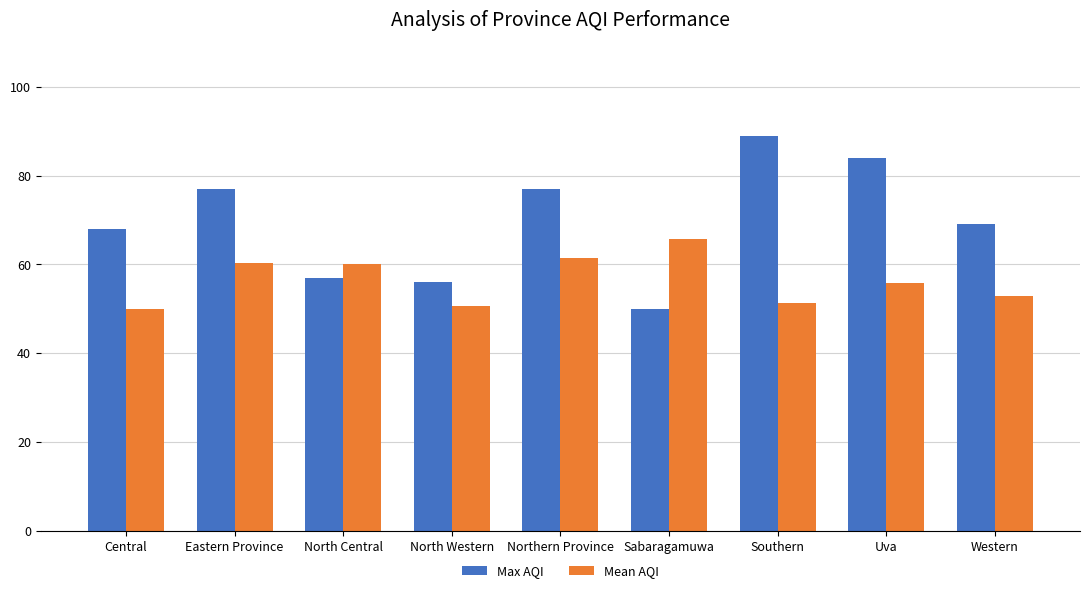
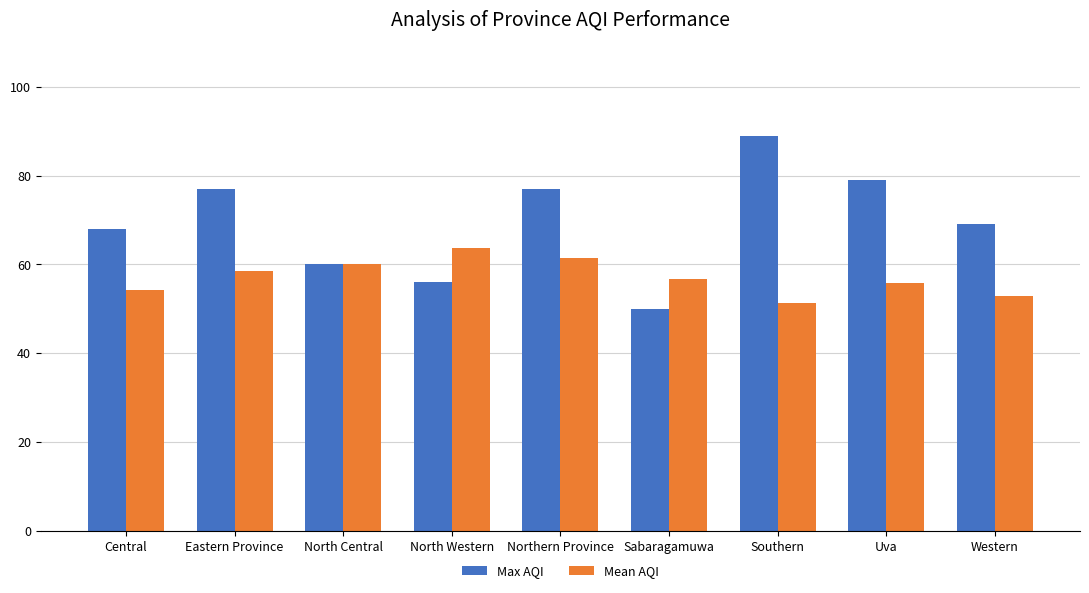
  {
    "Max AQI": {
      "Central": 68,
      "Eastern Province": 77,
-     "North Central": 57,
+     "North Central": 60,
      "North Western": 56,
      "Northern Province": 77,
      "Sabaragamuwa": 50,
      "Southern": 89,
-     "Uva": 84,
+     "Uva": 79,
      "Western": 69
    },
    "Mean AQI": {
-     "Central": 50,
-     "Eastern Province": 60,
+     "Central": 54,
+     "Eastern Province": 59,
      "North Central": 60,
-     "North Western": 51,
+     "North Western": 64,
      "Northern Province": 62,
-     "Sabaragamuwa": 66,
+     "Sabaragamuwa": 57,
      "Southern": 51,
      "Uva": 56,
      "Western": 53
    }
  }
